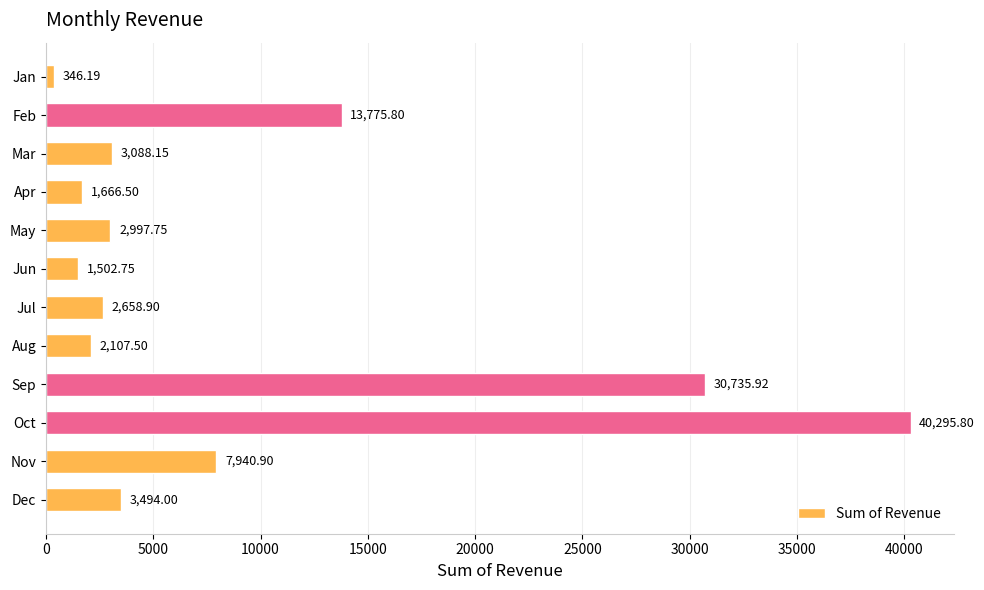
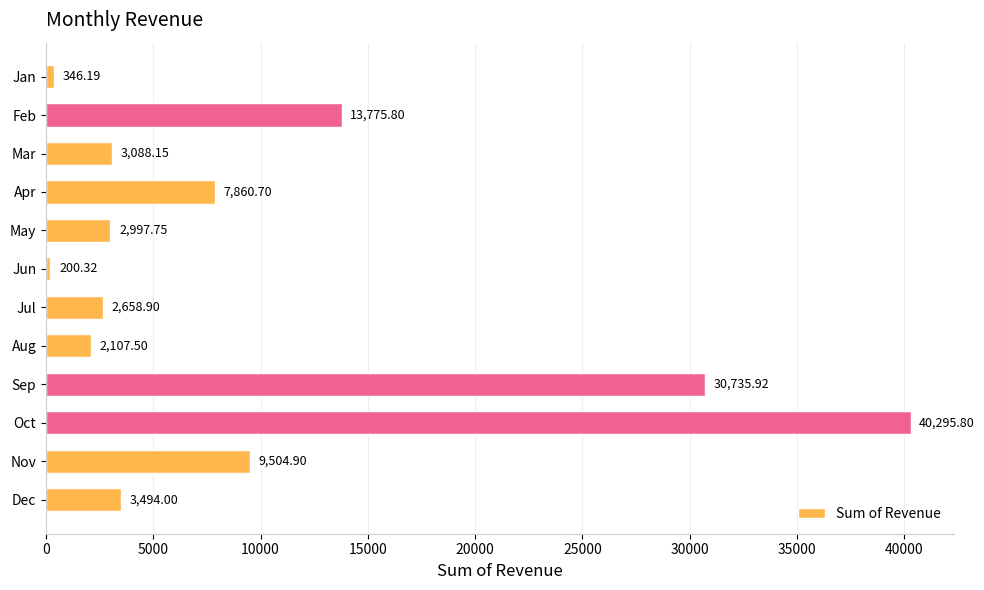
  {
    "Jan": "346.19",
    "Feb": "13,775.80",
    "Mar": "3,088.15",
-   "Apr": "1,666.50",
+   "Apr": "7,860.70",
    "May": "2,997.75",
-   "Jun": "1,502.75",
+   "Jun": "200.32",
    "Jul": "2,658.90",
    "Aug": "2,107.50",
    "Sep": "30,735.92",
    "Oct": "40,295.80",
-   "Nov": "7,940.90",
+   "Nov": "9,504.90",
    "Dec": "3,494.00"
  }
